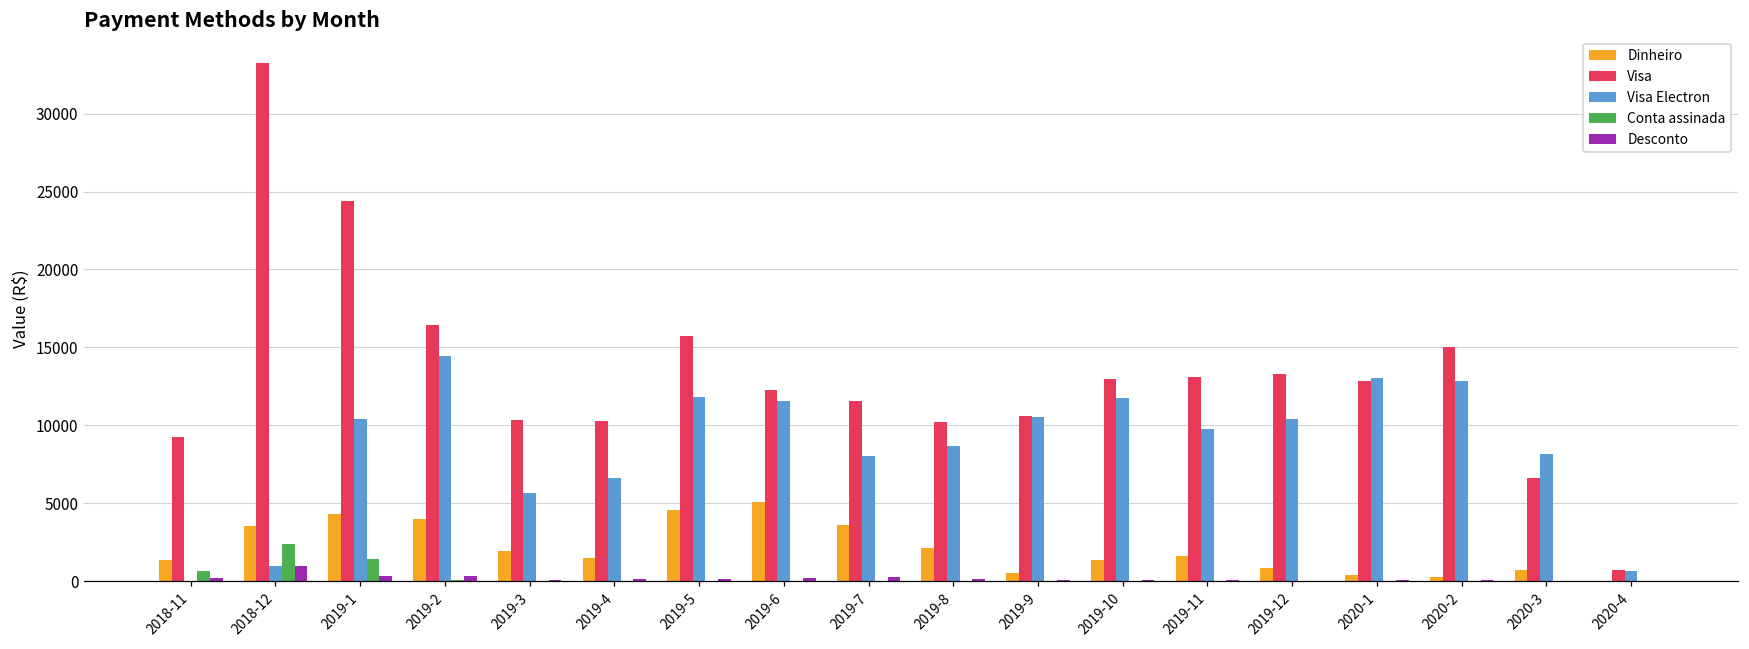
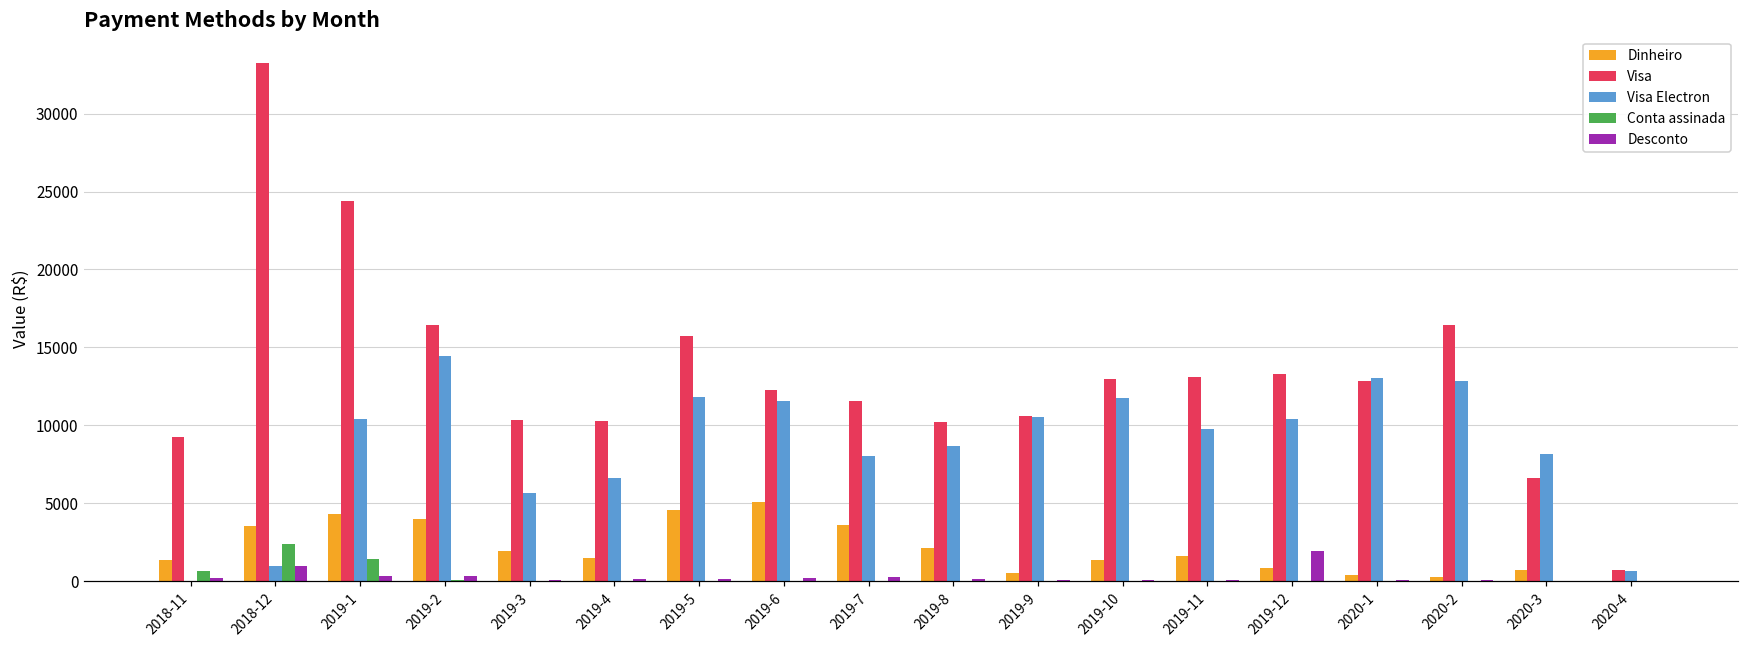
  {
    "Dinheiro": {
      "2018-11": 1400,
      "2018-12": 3500,
      "2019-1": 4300,
      "2019-2": 4000,
      "2019-3": 2000,
      "2019-4": 1500,
      "2019-5": 4600,
      "2019-6": 5100,
      "2019-7": 3600,
      "2019-8": 2100,
      "2019-9": 500,
      "2019-10": 1400,
      "2019-11": 1600,
      "2019-12": 900,
      "2020-1": 400,
      "2020-2": 300,
      "2020-3": 700,
      "2020-4": 0
    },
    "Visa": {
      "2018-11": 9300,
      "2018-12": 33300,
      "2019-1": 24400,
      "2019-2": 16400,
      "2019-3": 10300,
      "2019-4": 10300,
      "2019-5": 15700,
      "2019-6": 12300,
      "2019-7": 11500,
      "2019-8": 10200,
      "2019-9": 10600,
      "2019-10": 13000,
      "2019-11": 13100,
      "2019-12": 13300,
      "2020-1": 12900,
-     "2020-2": 15000,
+     "2020-2": 16400,
      "2020-3": 6600,
      "2020-4": 700
    },
    "Visa Electron": {
      "2018-12": 900,
      "2019-1": 10400,
      "2019-2": 14400,
      "2019-3": 5700,
      "2019-4": 6600,
      "2019-5": 11800,
      "2019-6": 11600,
      "2019-7": 8100,
      "2019-8": 8700,
      "2019-9": 10500,
      "2019-10": 11700,
      "2019-11": 9800,
      "2019-12": 10400,
      "2020-1": 13000,
      "2020-2": 12800,
      "2020-3": 8100,
      "2020-4": 600
    },
    "Conta assinada": {
      "2018-11": 600,
      "2018-12": 2400,
      "2019-1": 1500,
      "2019-3": 0,
      "2019-4": 0,
      "2019-5": 0,
      "2019-6": 0,
      "2019-7": 0,
      "2019-8": 0,
      "2019-9": 0,
      "2019-10": 0,
      "2019-11": 0,
      "2019-12": 0,
      "2020-1": 0,
      "2020-2": 0,
      "2020-3": 0,
      "2020-4": 0
    },
    "Desconto": {
      "2018-11": 200,
      "2018-12": 900,
      "2019-1": 300,
      "2019-2": 300,
      "2019-6": 200,
      "2019-7": 300,
-     "2019-12": 0
+     "2019-12": 2000
    }
  }
